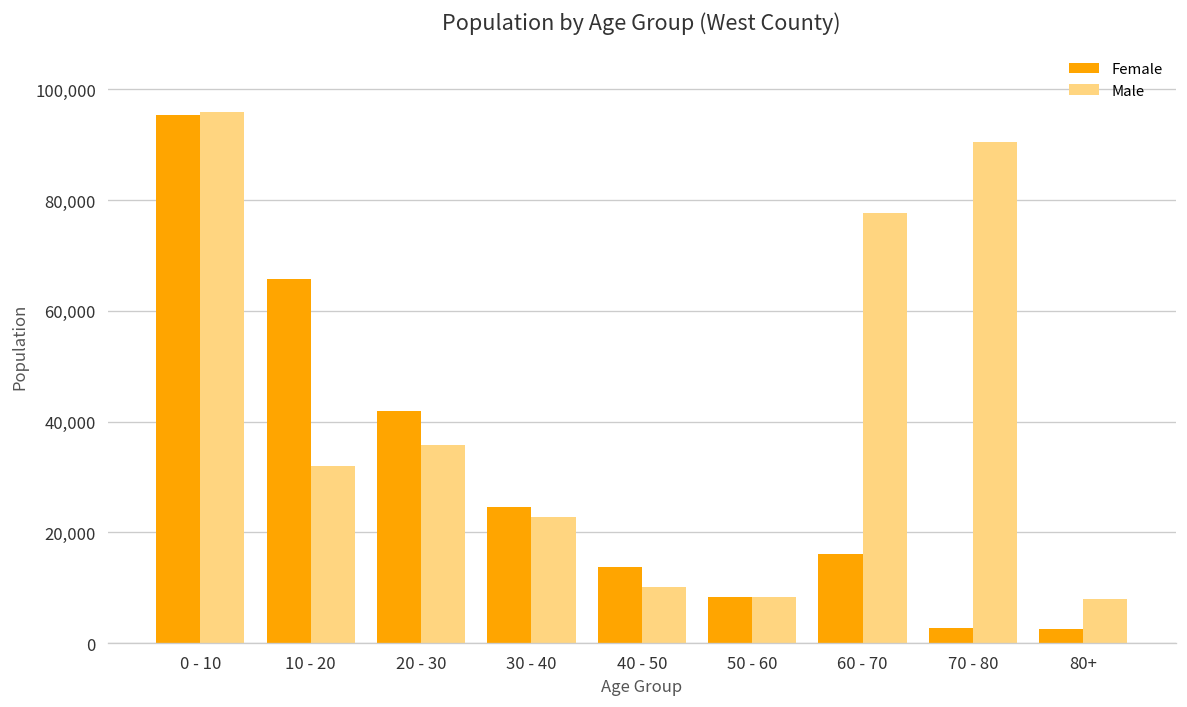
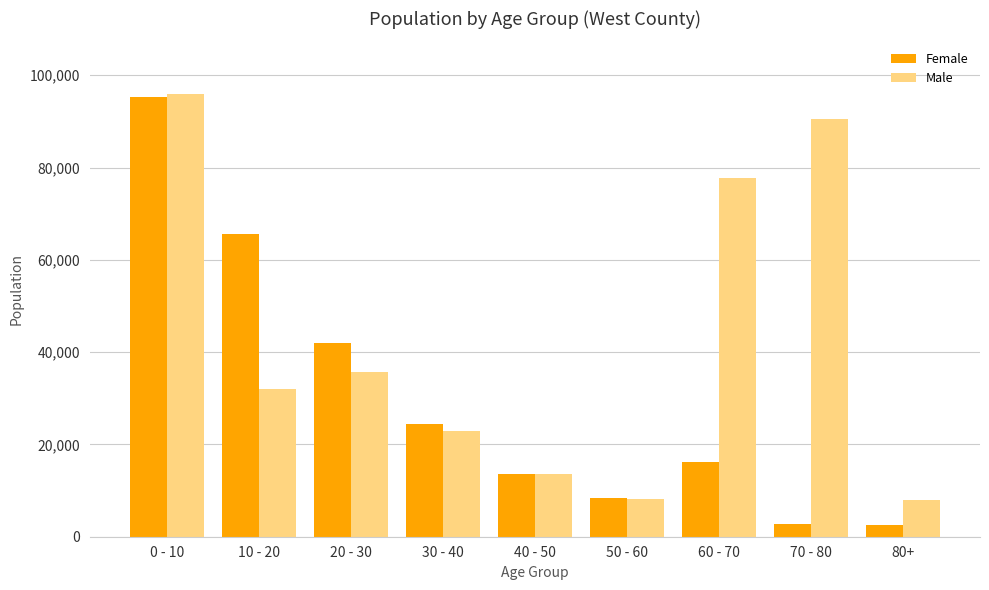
  {
    "Female": {
      "0 - 10": "95,000",
      "10 - 20": "66,000",
      "20 - 30": "42,000",
      "30 - 40": "25,000",
      "40 - 50": "14,000",
      "50 - 60": "8,000",
      "60 - 70": "16,000",
      "70 - 80": "3,000",
      "80+": "3,000"
    },
    "Male": {
      "0 - 10": "96,000",
      "10 - 20": "32,000",
      "20 - 30": "36,000",
      "30 - 40": "23,000",
-     "40 - 50": "10,000",
+     "40 - 50": "14,000",
      "50 - 60": "8,000",
      "60 - 70": "78,000",
      "70 - 80": "91,000",
      "80+": "8,000"
    }
  }
